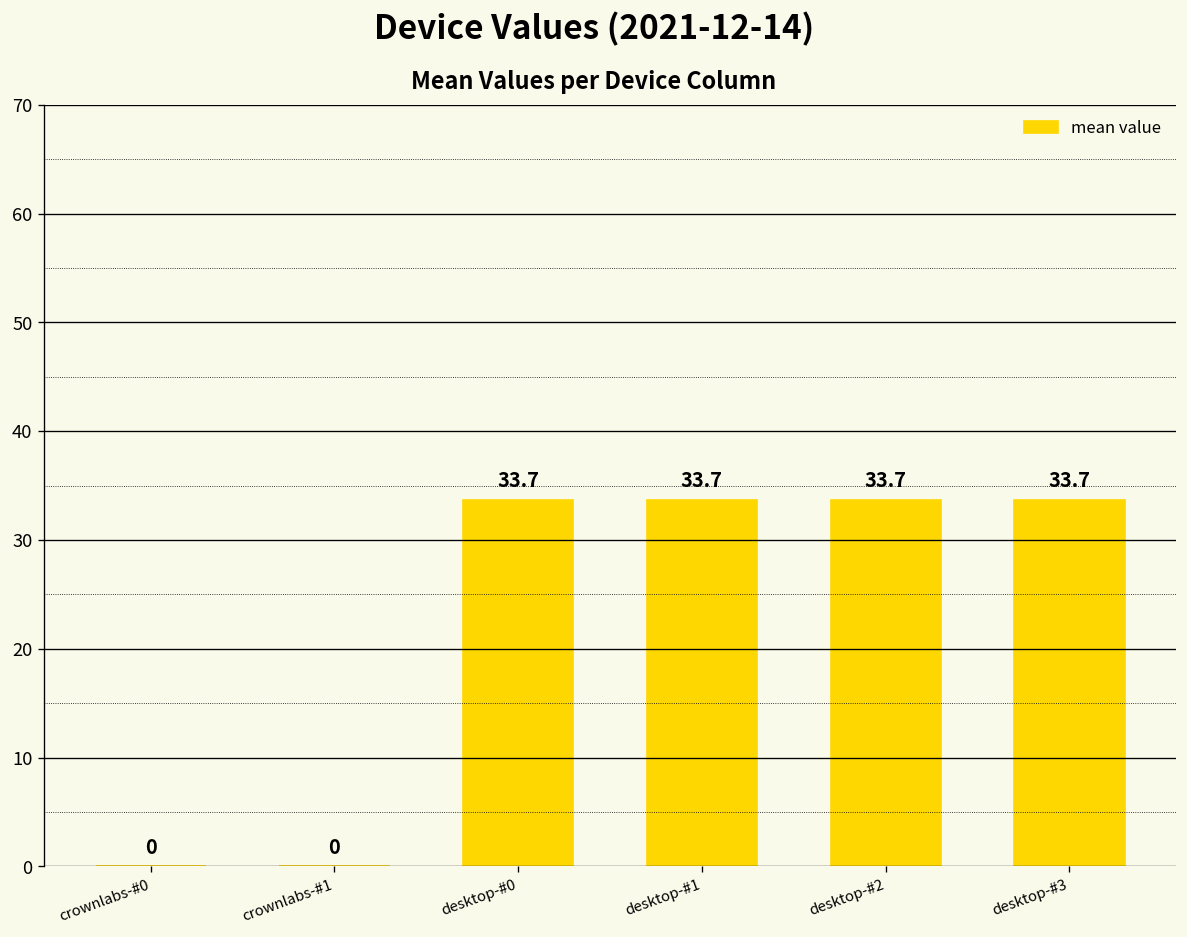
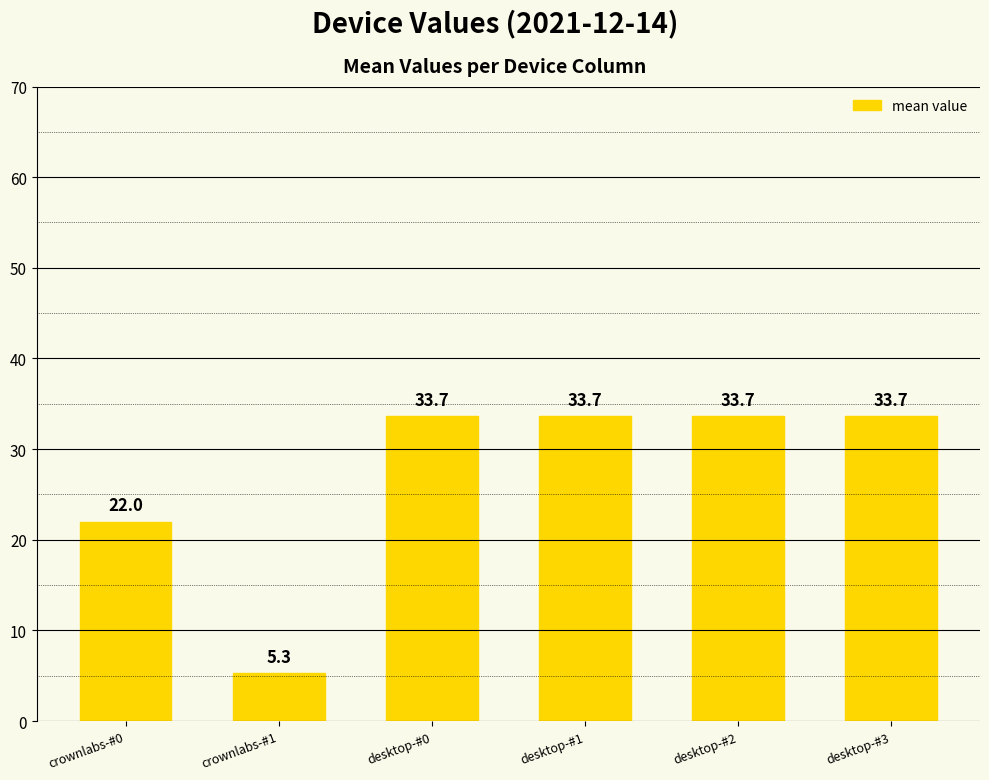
  {
-   "crownlabs-#0": 0,
-   "crownlabs-#1": 0,
+   "crownlabs-#0": 22.0,
+   "crownlabs-#1": 5.3,
    "desktop-#0": 33.7,
    "desktop-#1": 33.7,
    "desktop-#2": 33.7,
    "desktop-#3": 33.7
  }
